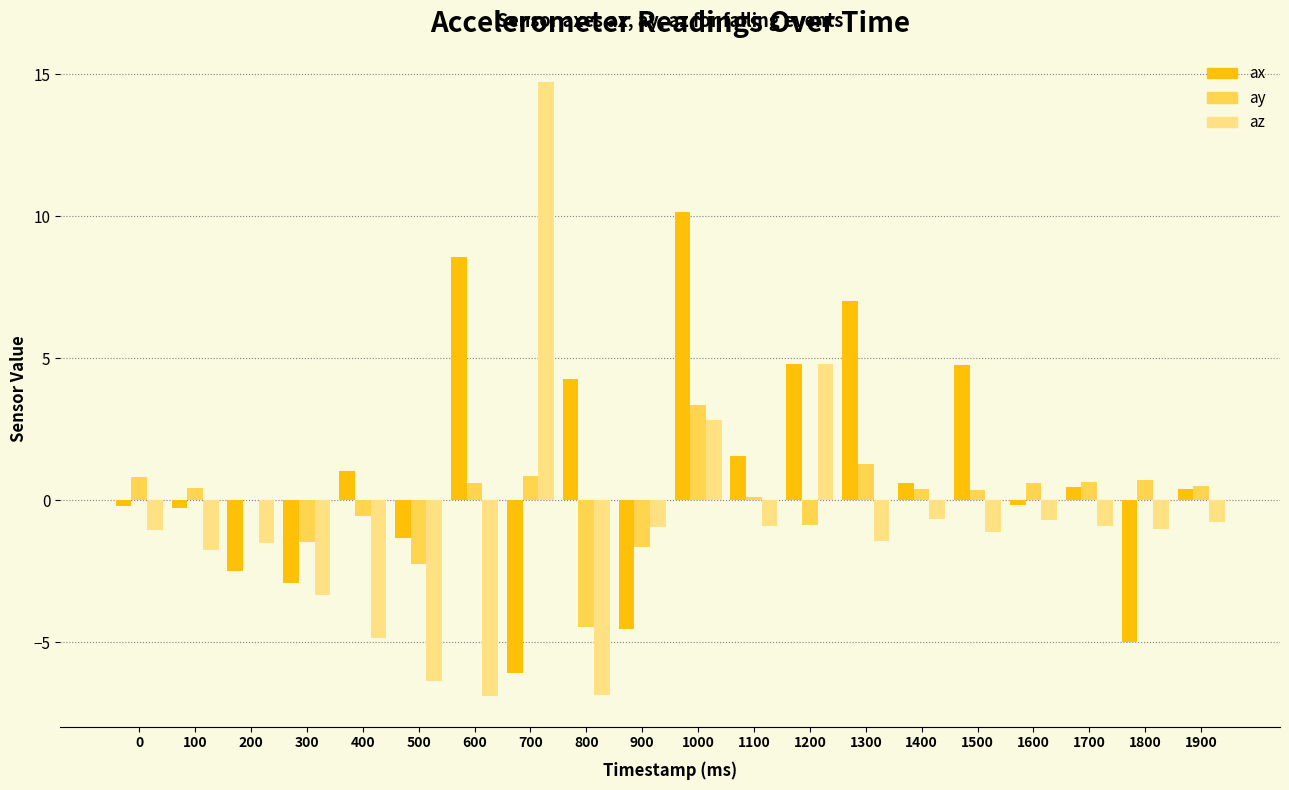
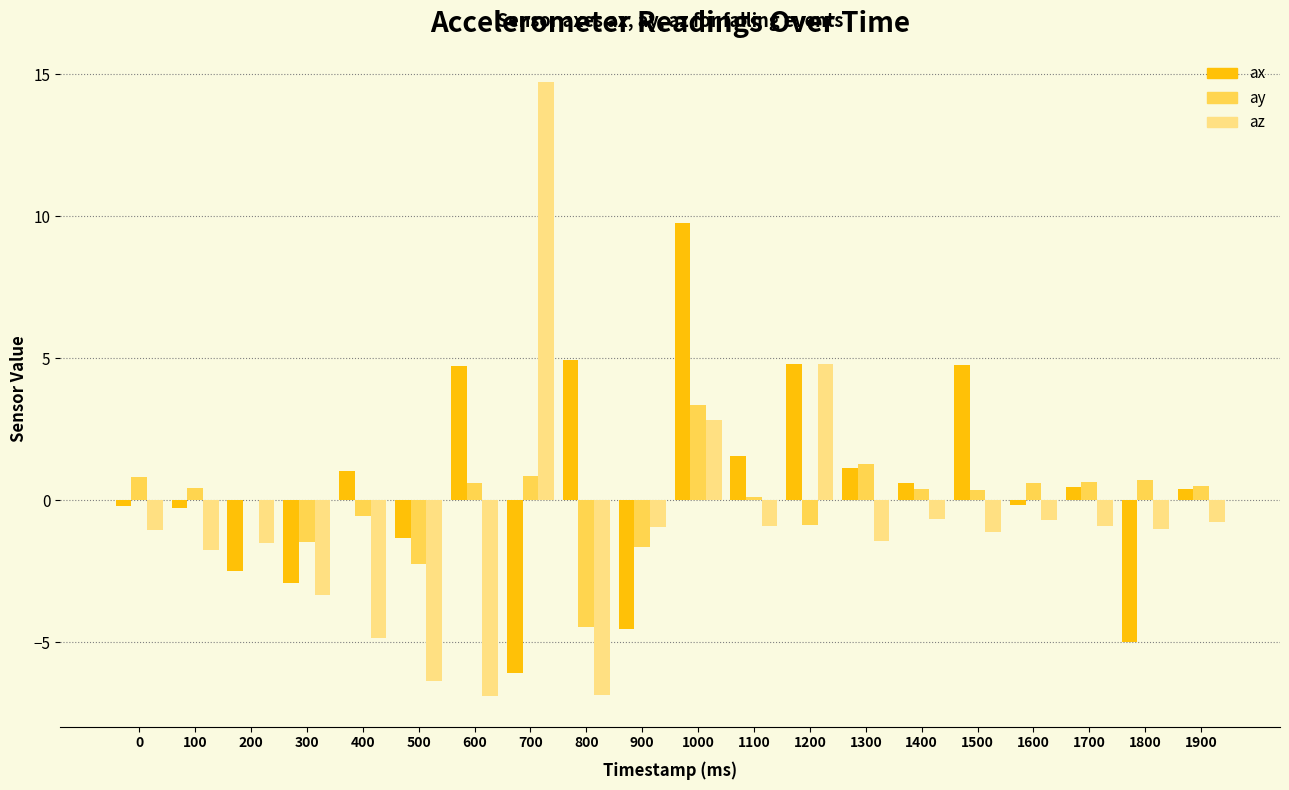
  {
    "ax": {
      "0": -0.2,
      "100": -0.3,
      "200": -2.5,
      "300": -2.9,
      "400": 1.0,
      "500": -1.3,
-     "600": 8.6,
+     "600": 4.7,
      "700": -6.1,
-     "800": 4.3,
+     "800": 4.9,
      "900": -4.5,
-     "1000": 10.1,
+     "1000": 9.8,
      "1100": 1.6,
      "1200": 4.8,
-     "1300": 7.0,
+     "1300": 1.1,
      "1400": 0.6,
      "1500": 4.8,
      "1600": -0.2,
      "1700": 0.5,
      "1800": -5.0,
      "1900": 0.4
    }
  }
